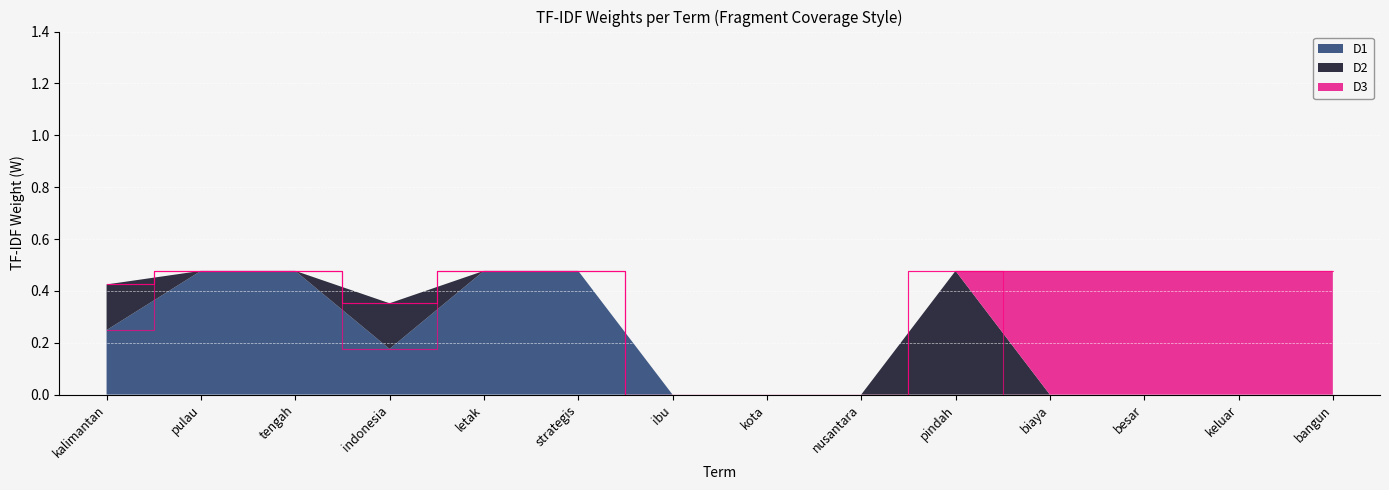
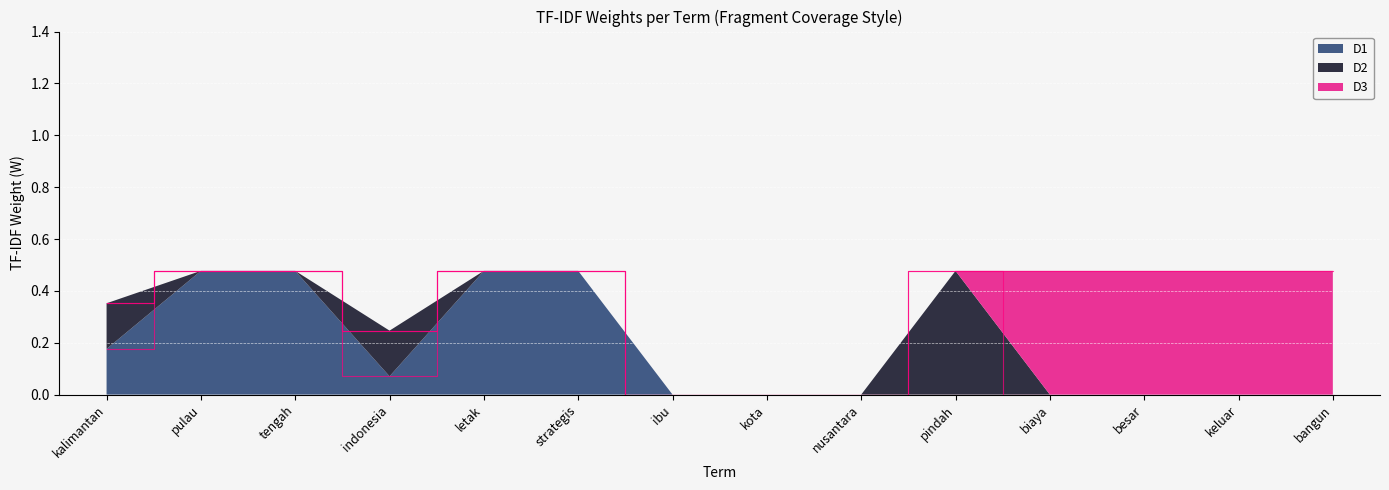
  {
    "D1": {
-     "kalimantan": 0.25,
-     "indonesia": 0.18,
+     "kalimantan": 0.18,
+     "indonesia": 0.07,
      "pindah": 0.00
    },
    "D3": {
      "biaya": 0.48,
      "besar": 0.48,
      "keluar": 0.48,
      "bangun": 0.48
    }
  }
